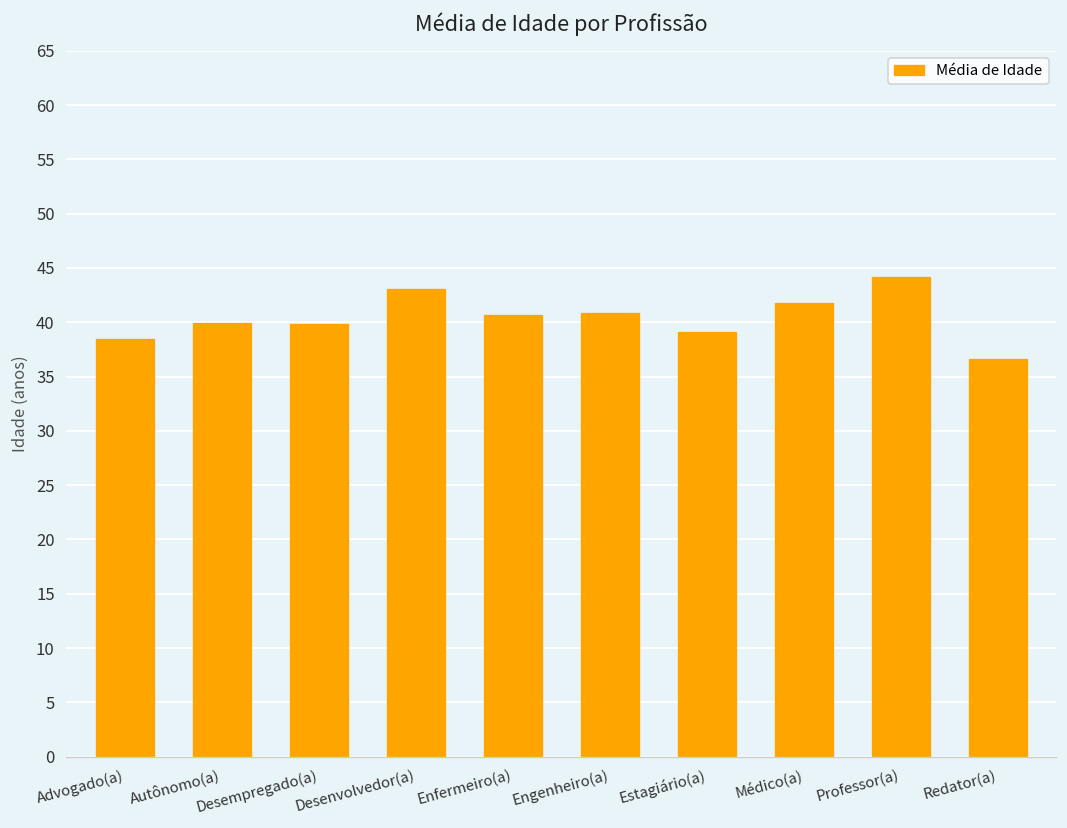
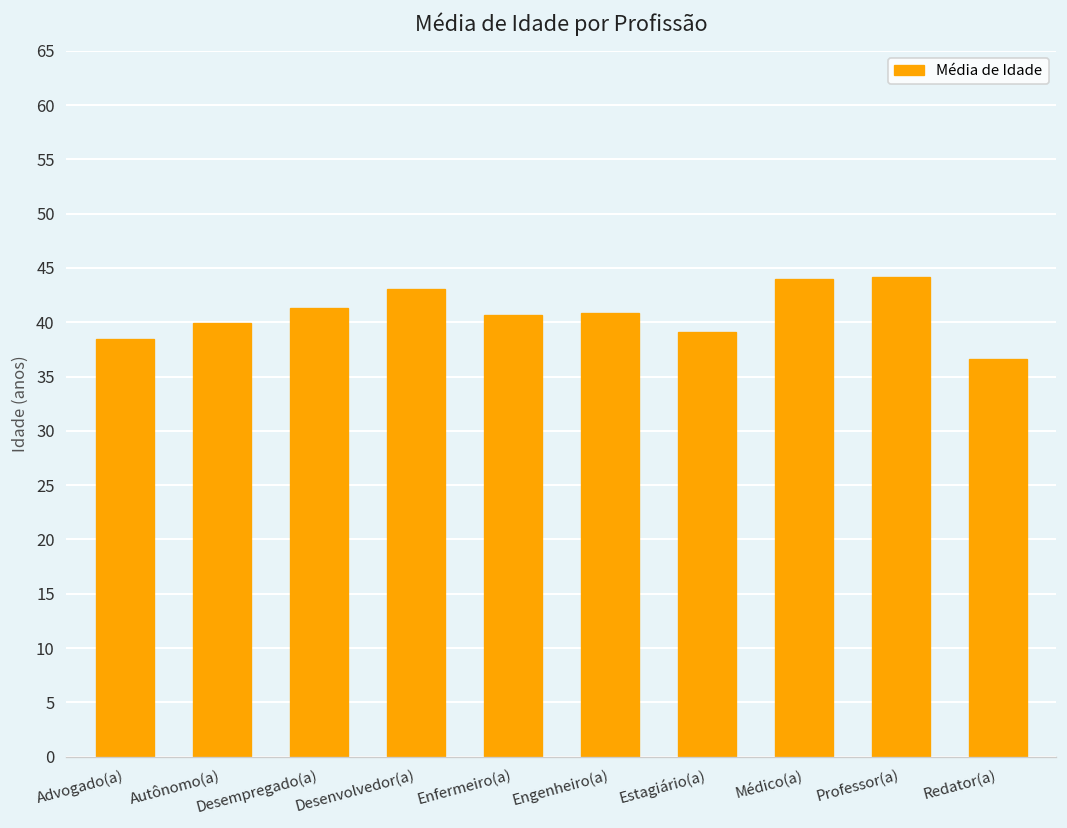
  {
    "Advogado(a)": 39,
    "Autônomo(a)": 40,
-   "Desempregado(a)": 40,
+   "Desempregado(a)": 41,
    "Desenvolvedor(a)": 43,
    "Enfermeiro(a)": 41,
    "Engenheiro(a)": 41,
    "Estagiário(a)": 39,
-   "Médico(a)": 42,
+   "Médico(a)": 44,
    "Professor(a)": 44,
    "Redator(a)": 37
  }
